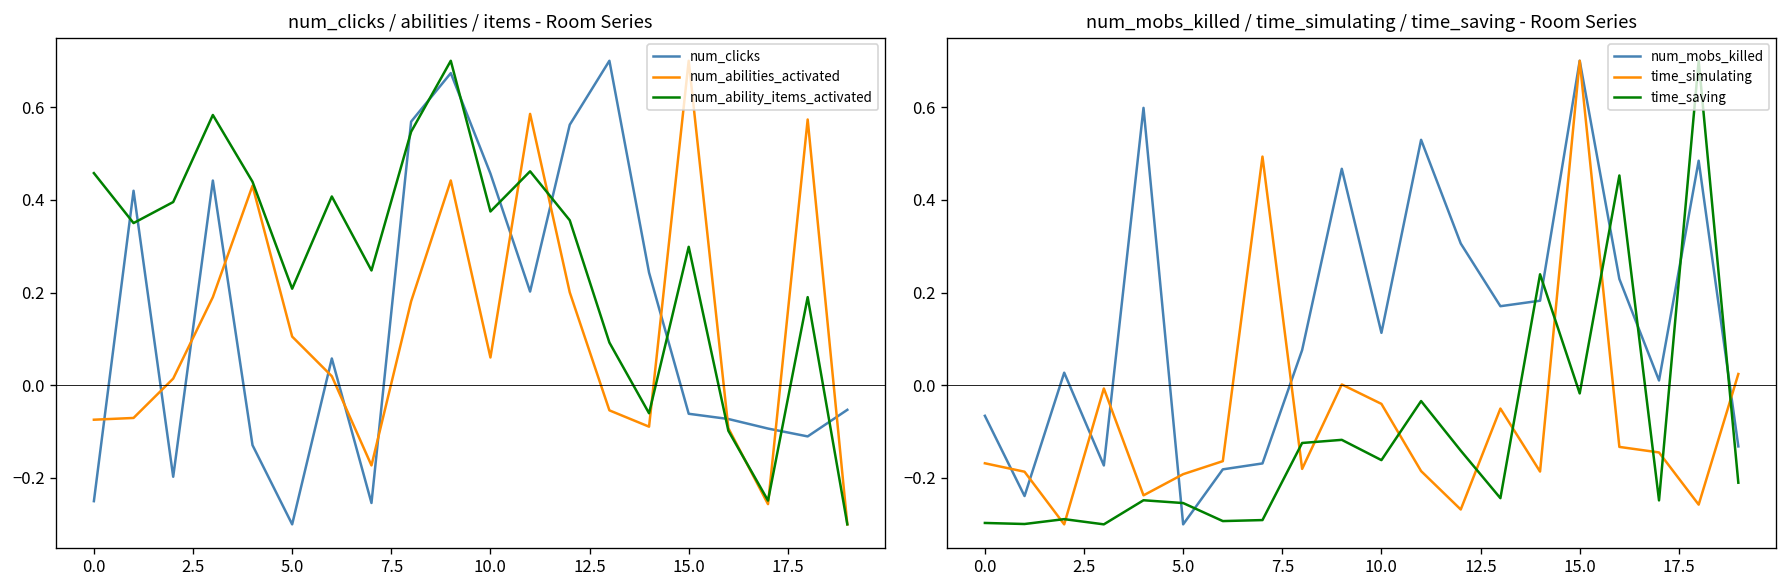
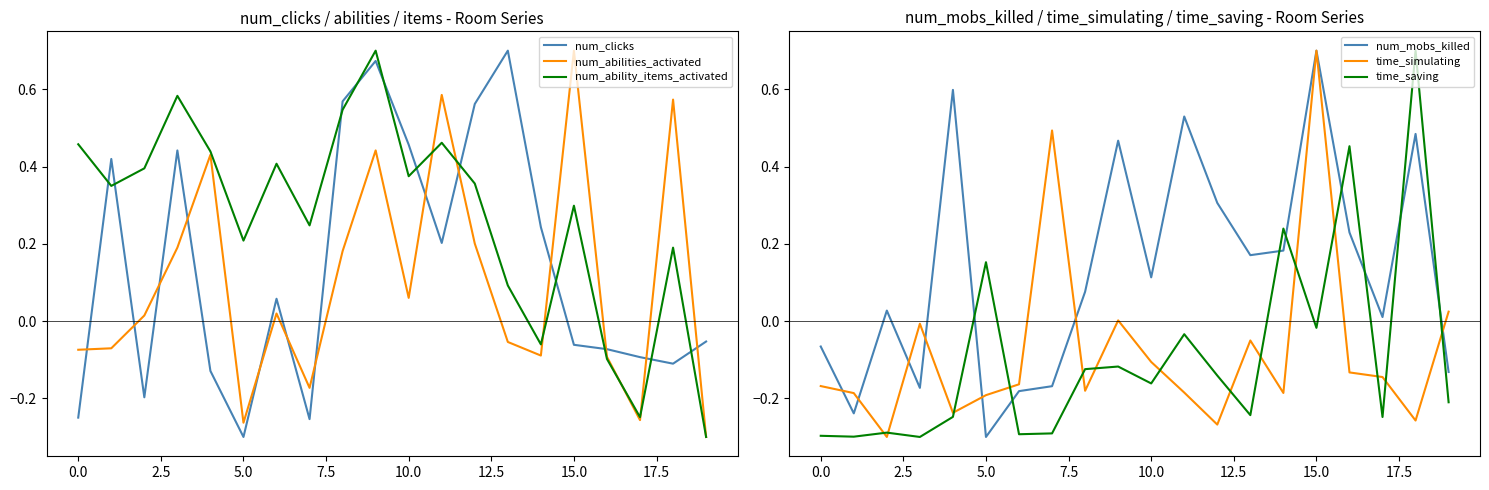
  {
    "num_clicks / abilities / items - Room Series": {
      "num_clicks": {
        "0.0": -0.25,
        "5.0": -0.30,
        "10.0": 0.46,
        "15.0": -0.06
      },
      "num_abilities_activated": {
        "0.0": -0.07,
-       "5.0": 0.11,
+       "5.0": -0.26,
        "10.0": 0.06
      },
      "num_ability_items_activated": {
        "0.0": 0.46,
        "5.0": 0.21,
        "10.0": 0.37,
        "15.0": 0.30
      }
    },
    "num_mobs_killed / time_simulating / time_saving - Room Series": {
      "num_mobs_killed": {
        "0.0": -0.07,
        "5.0": -0.30,
        "10.0": 0.11
      },
      "time_simulating": {
        "0.0": -0.17,
        "5.0": -0.19,
-       "10.0": -0.04
+       "10.0": -0.11
      },
      "time_saving": {
        "0.0": -0.30,
-       "5.0": -0.25,
+       "5.0": 0.15,
        "10.0": -0.16,
        "15.0": -0.02
      }
    }
  }
